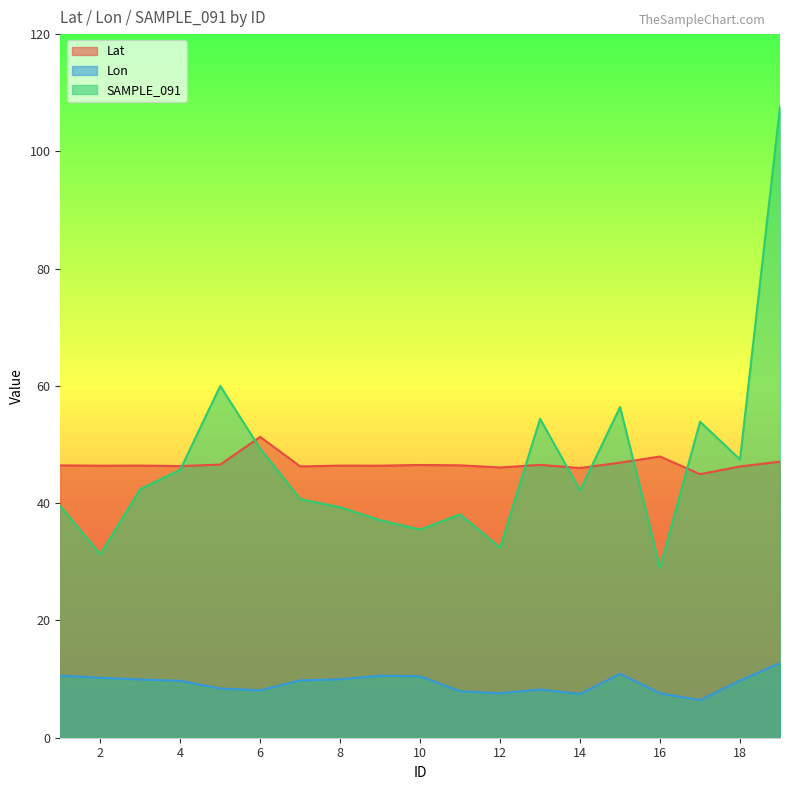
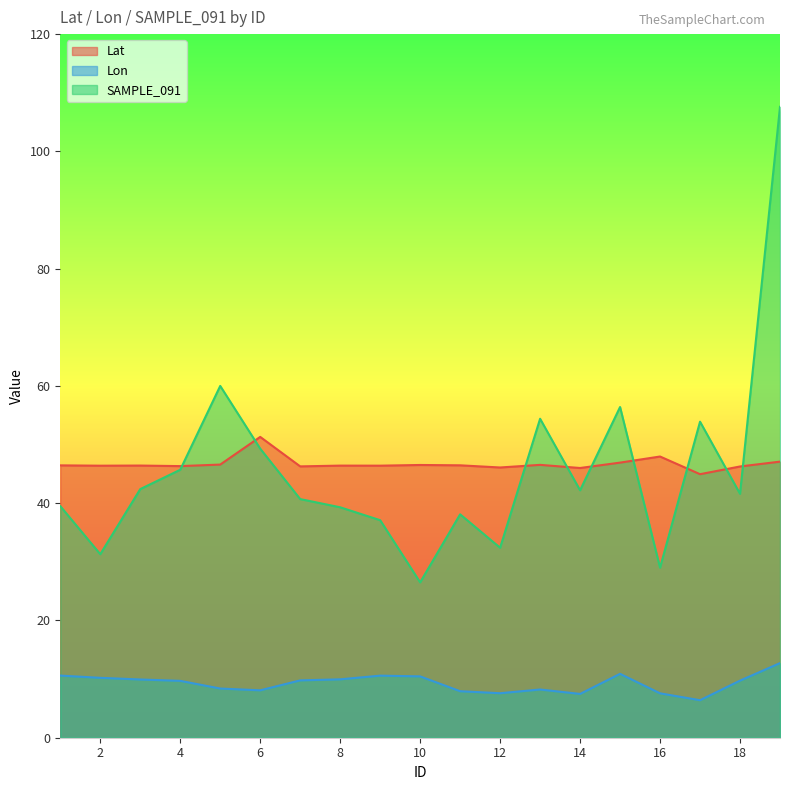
  {
    "Lat": {
      "2": 46,
      "4": 46,
      "6": 51,
      "8": 46,
      "10": 47,
      "12": 46,
      "14": 46,
      "16": 48,
      "18": 46
    },
    "Lon": {
      "2": 10,
      "4": 10,
      "6": 8,
      "8": 10,
      "10": 10,
      "12": 8,
      "14": 7,
      "16": 8,
      "18": 10
    },
    "SAMPLE_091": {
      "2": 31,
      "4": 46,
      "6": 49,
      "8": 39,
-     "10": 36,
+     "10": 27,
      "12": 32,
      "14": 42,
      "16": 29,
-     "18": 47
+     "18": 42
    }
  }
